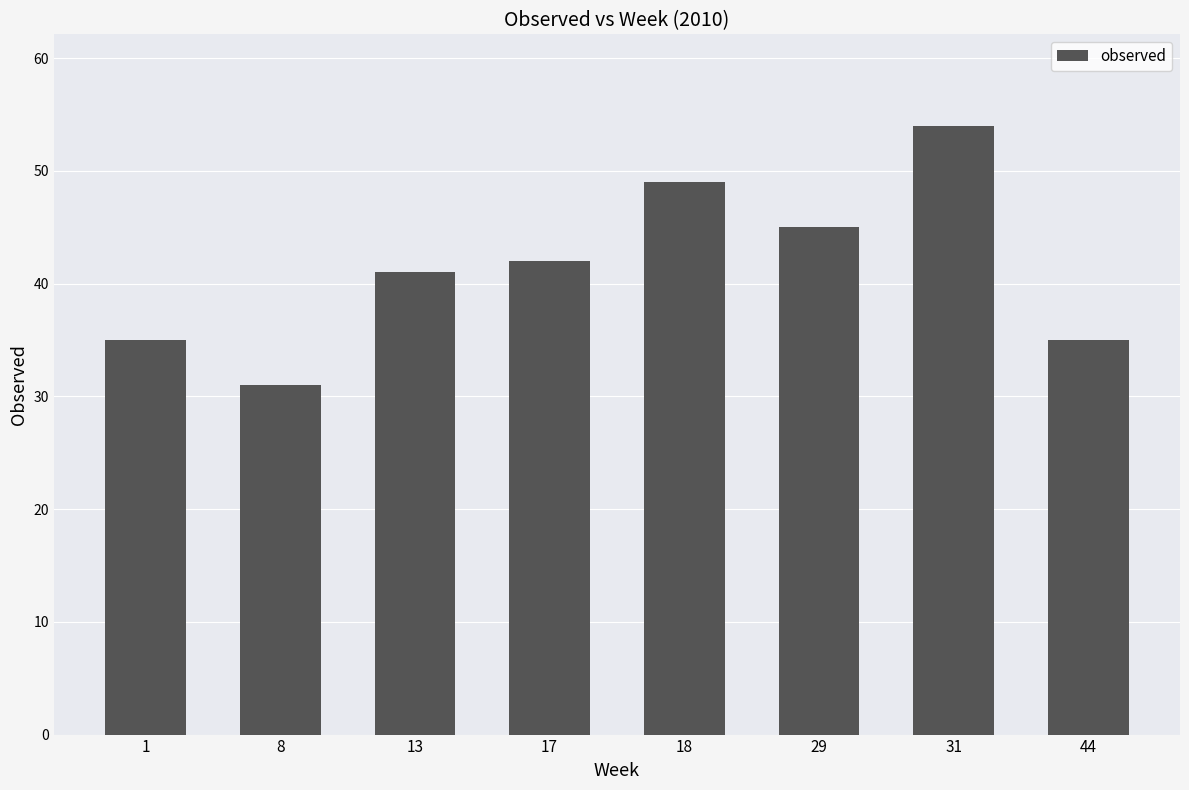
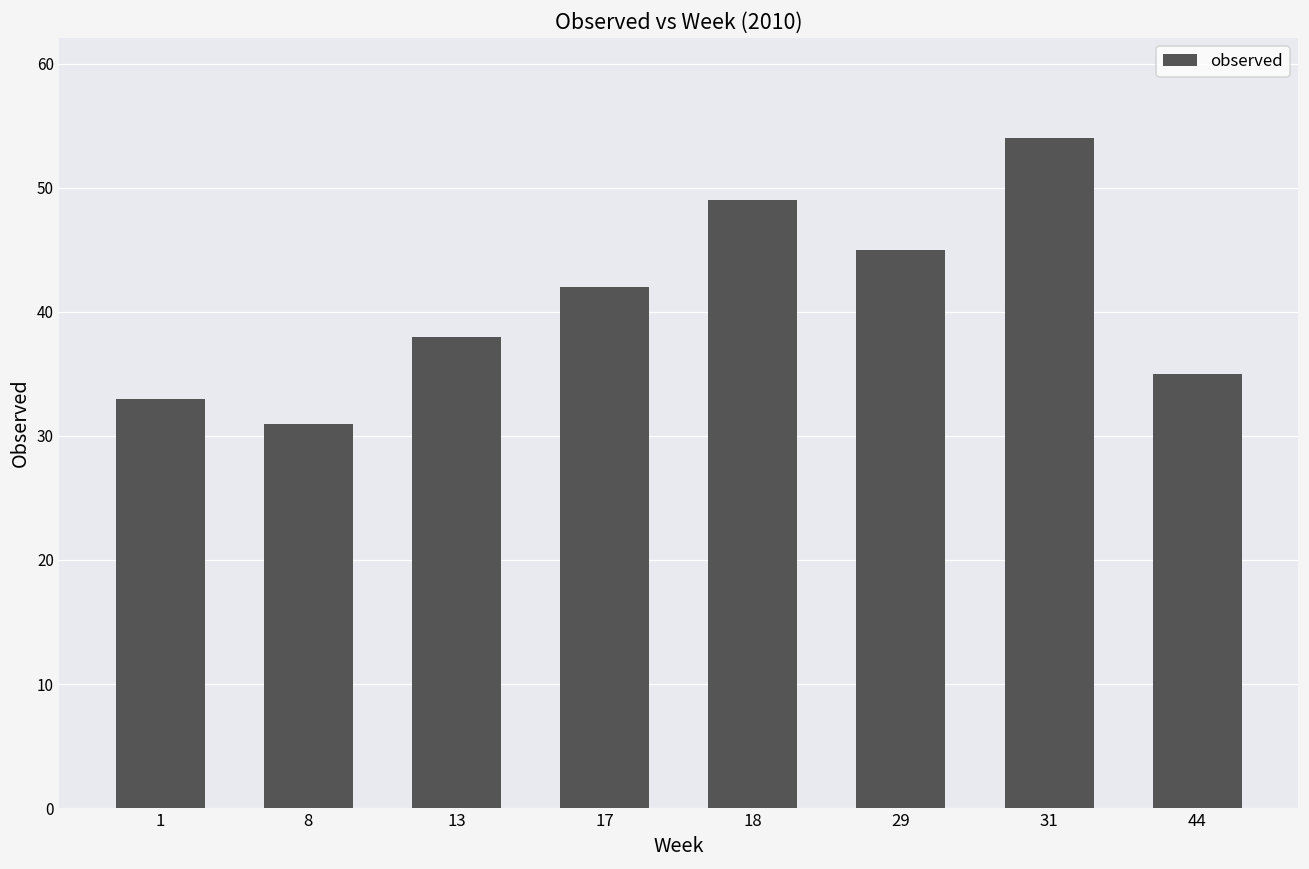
  {
-   "1": 35,
+   "1": 33,
    "8": 31,
-   "13": 41,
+   "13": 38,
    "17": 42,
    "18": 49,
    "29": 45,
    "31": 54,
    "44": 35
  }
